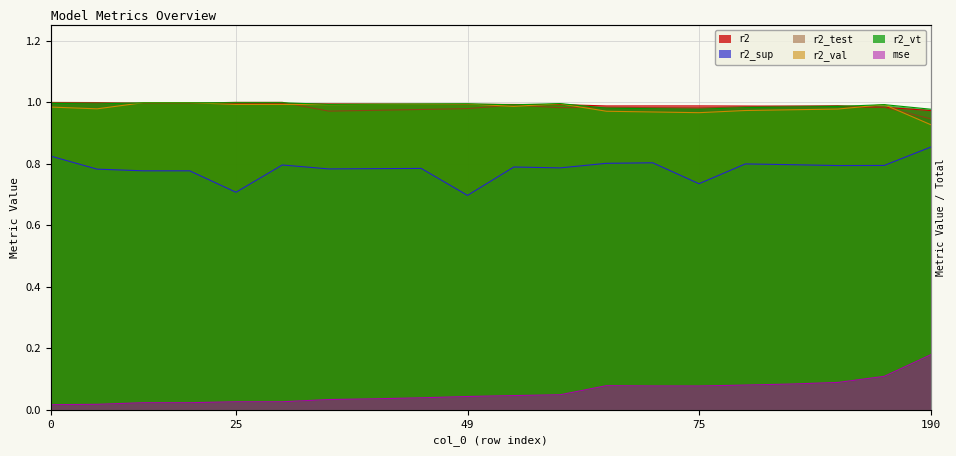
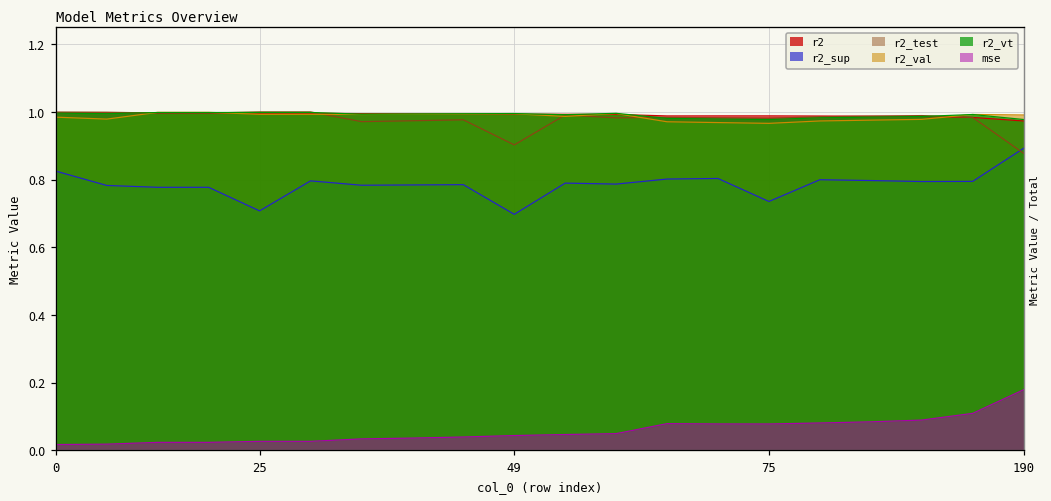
  {
    "r2_sup": {
      "0": 0.83,
      "25": 0.71,
      "49": 0.70,
      "75": 0.74,
-     "190": 0.85
+     "190": 0.89
    },
    "r2_test": {
-     "49": 0.98,
-     "190": 0.95
+     "49": 0.90,
+     "190": 0.88
    },
    "r2_val": {
      "0": 0.98,
      "75": 0.97,
-     "190": 0.93
+     "190": 0.99
    },
    "mse": {
      "0": 0.02,
      "25": 0.03,
      "49": 0.04,
      "75": 0.08,
      "190": 0.18
    }
  }
